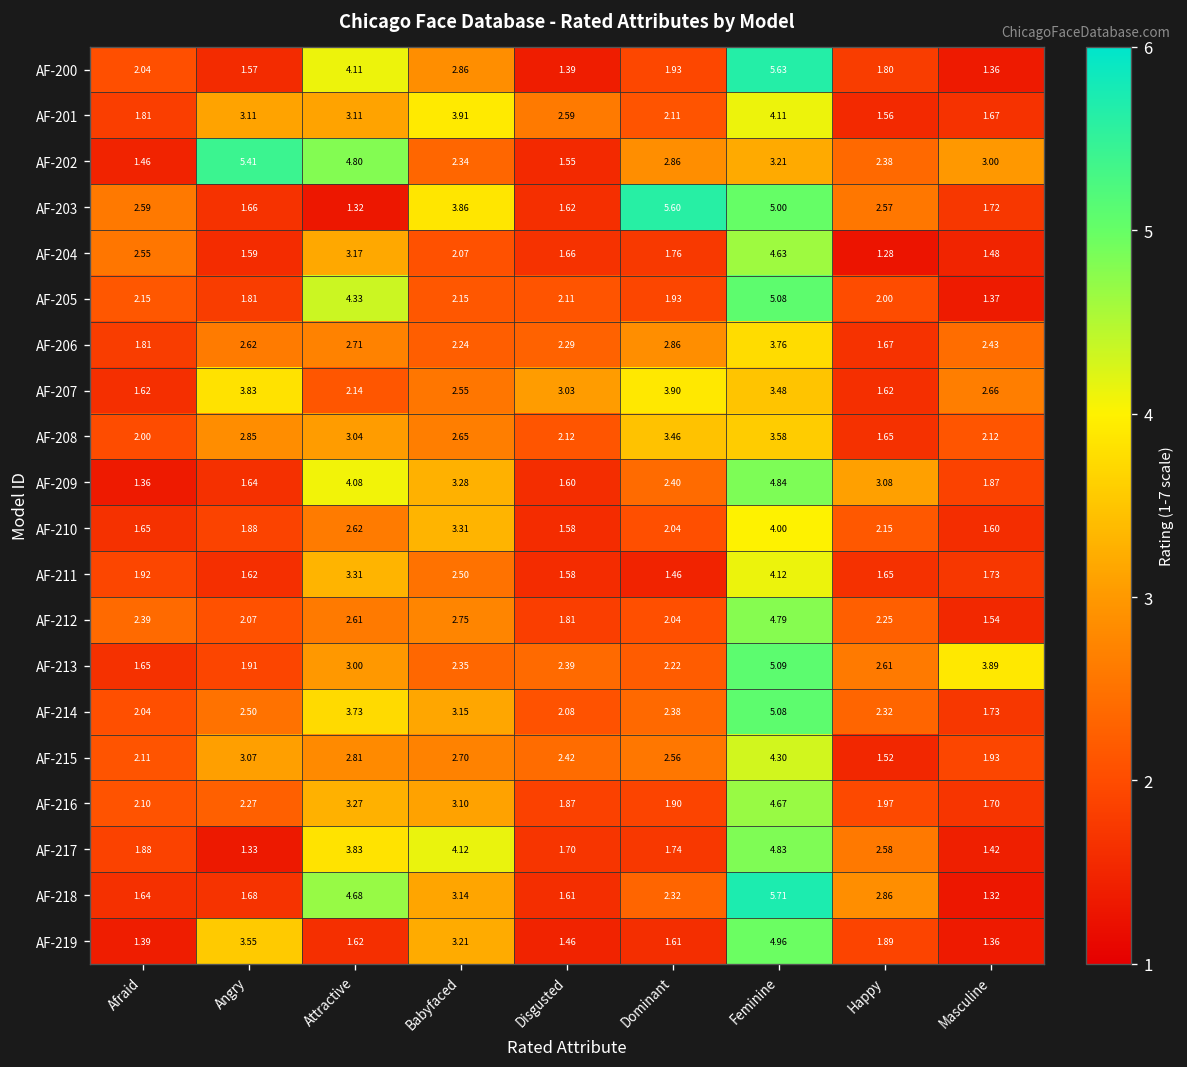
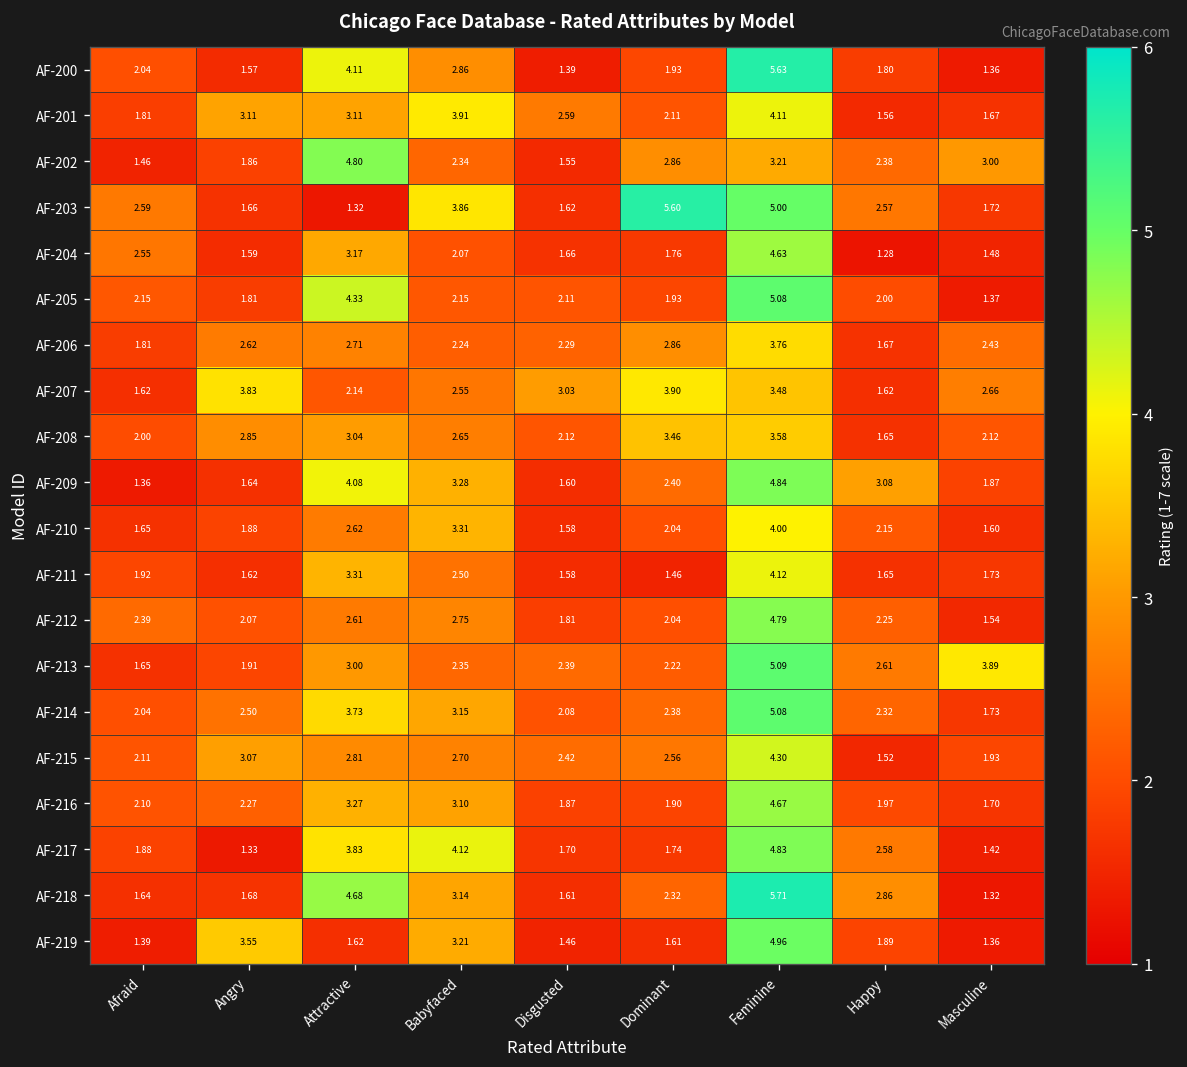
  {
    "AF-200": {
      "Afraid": 2.04,
      "Angry": 1.57,
      "Attractive": 4.11,
      "Babyfaced": 2.86,
      "Disgusted": 1.39,
      "Dominant": 1.93,
      "Feminine": 5.63,
      "Happy": 1.80,
      "Masculine": 1.36
    },
    "AF-201": {
      "Afraid": 1.81,
      "Angry": 3.11,
      "Attractive": 3.11,
      "Babyfaced": 3.91,
      "Disgusted": 2.59,
      "Dominant": 2.11,
      "Feminine": 4.11,
      "Happy": 1.56,
      "Masculine": 1.67
    },
    "AF-202": {
      "Afraid": 1.46,
-     "Angry": 5.41,
+     "Angry": 1.86,
      "Attractive": 4.80,
      "Babyfaced": 2.34,
      "Disgusted": 1.55,
      "Dominant": 2.86,
      "Feminine": 3.21,
      "Happy": 2.38,
      "Masculine": 3.00
    },
    "AF-203": {
      "Afraid": 2.59,
      "Angry": 1.66,
      "Attractive": 1.32,
      "Babyfaced": 3.86,
      "Disgusted": 1.62,
      "Dominant": 5.60,
      "Feminine": 5.00,
      "Happy": 2.57,
      "Masculine": 1.72
    },
    "AF-204": {
      "Afraid": 2.55,
      "Angry": 1.59,
      "Attractive": 3.17,
      "Babyfaced": 2.07,
      "Disgusted": 1.66,
      "Dominant": 1.76,
      "Feminine": 4.63,
      "Happy": 1.28,
      "Masculine": 1.48
    },
    "AF-205": {
      "Afraid": 2.15,
      "Angry": 1.81,
      "Attractive": 4.33,
      "Babyfaced": 2.15,
      "Disgusted": 2.11,
      "Dominant": 1.93,
      "Feminine": 5.08,
      "Happy": 2.00,
      "Masculine": 1.37
    },
    "AF-206": {
      "Afraid": 1.81,
      "Angry": 2.62,
      "Attractive": 2.71,
      "Babyfaced": 2.24,
      "Disgusted": 2.29,
      "Dominant": 2.86,
      "Feminine": 3.76,
      "Happy": 1.67,
      "Masculine": 2.43
    },
    "AF-207": {
      "Afraid": 1.62,
      "Angry": 3.83,
      "Attractive": 2.14,
      "Babyfaced": 2.55,
      "Disgusted": 3.03,
      "Dominant": 3.90,
      "Feminine": 3.48,
      "Happy": 1.62,
      "Masculine": 2.66
    },
    "AF-208": {
      "Afraid": 2.00,
      "Angry": 2.85,
      "Attractive": 3.04,
      "Babyfaced": 2.65,
      "Disgusted": 2.12,
      "Dominant": 3.46,
      "Feminine": 3.58,
      "Happy": 1.65,
      "Masculine": 2.12
    },
    "AF-209": {
      "Afraid": 1.36,
      "Angry": 1.64,
      "Attractive": 4.08,
      "Babyfaced": 3.28,
      "Disgusted": 1.60,
      "Dominant": 2.40,
      "Feminine": 4.84,
      "Happy": 3.08,
      "Masculine": 1.87
    },
    "AF-210": {
      "Afraid": 1.65,
      "Angry": 1.88,
      "Attractive": 2.62,
      "Babyfaced": 3.31,
      "Disgusted": 1.58,
      "Dominant": 2.04,
      "Feminine": 4.00,
      "Happy": 2.15,
      "Masculine": 1.60
    },
    "AF-211": {
      "Afraid": 1.92,
      "Angry": 1.62,
      "Attractive": 3.31,
      "Babyfaced": 2.50,
      "Disgusted": 1.58,
      "Dominant": 1.46,
      "Feminine": 4.12,
      "Happy": 1.65,
      "Masculine": 1.73
    },
    "AF-212": {
      "Afraid": 2.39,
      "Angry": 2.07,
      "Attractive": 2.61,
      "Babyfaced": 2.75,
      "Disgusted": 1.81,
      "Dominant": 2.04,
      "Feminine": 4.79,
      "Happy": 2.25,
      "Masculine": 1.54
    },
    "AF-213": {
      "Afraid": 1.65,
      "Angry": 1.91,
      "Attractive": 3.00,
      "Babyfaced": 2.35,
      "Disgusted": 2.39,
      "Dominant": 2.22,
      "Feminine": 5.09,
      "Happy": 2.61,
      "Masculine": 3.89
    },
    "AF-214": {
      "Afraid": 2.04,
      "Angry": 2.50,
      "Attractive": 3.73,
      "Babyfaced": 3.15,
      "Disgusted": 2.08,
      "Dominant": 2.38,
      "Feminine": 5.08,
      "Happy": 2.32,
      "Masculine": 1.73
    },
    "AF-215": {
      "Afraid": 2.11,
      "Angry": 3.07,
      "Attractive": 2.81,
      "Babyfaced": 2.70,
      "Disgusted": 2.42,
      "Dominant": 2.56,
      "Feminine": 4.30,
      "Happy": 1.52,
      "Masculine": 1.93
    },
    "AF-216": {
      "Afraid": 2.10,
      "Angry": 2.27,
      "Attractive": 3.27,
      "Babyfaced": 3.10,
      "Disgusted": 1.87,
      "Dominant": 1.90,
      "Feminine": 4.67,
      "Happy": 1.97,
      "Masculine": 1.70
    },
    "AF-217": {
      "Afraid": 1.88,
      "Angry": 1.33,
      "Attractive": 3.83,
      "Babyfaced": 4.12,
      "Disgusted": 1.70,
      "Dominant": 1.74,
      "Feminine": 4.83,
      "Happy": 2.58,
      "Masculine": 1.42
    },
    "AF-218": {
      "Afraid": 1.64,
      "Angry": 1.68,
      "Attractive": 4.68,
      "Babyfaced": 3.14,
      "Disgusted": 1.61,
      "Dominant": 2.32,
      "Feminine": 5.71,
      "Happy": 2.86,
      "Masculine": 1.32
    },
    "AF-219": {
      "Afraid": 1.39,
      "Angry": 3.55,
      "Attractive": 1.62,
      "Babyfaced": 3.21,
      "Disgusted": 1.46,
      "Dominant": 1.61,
      "Feminine": 4.96,
      "Happy": 1.89,
      "Masculine": 1.36
    }
  }
